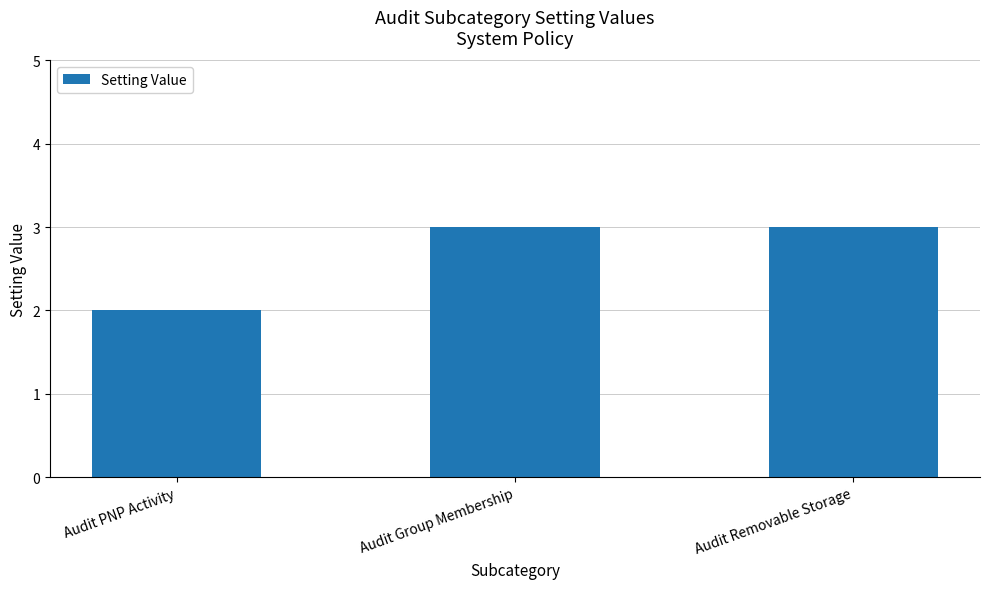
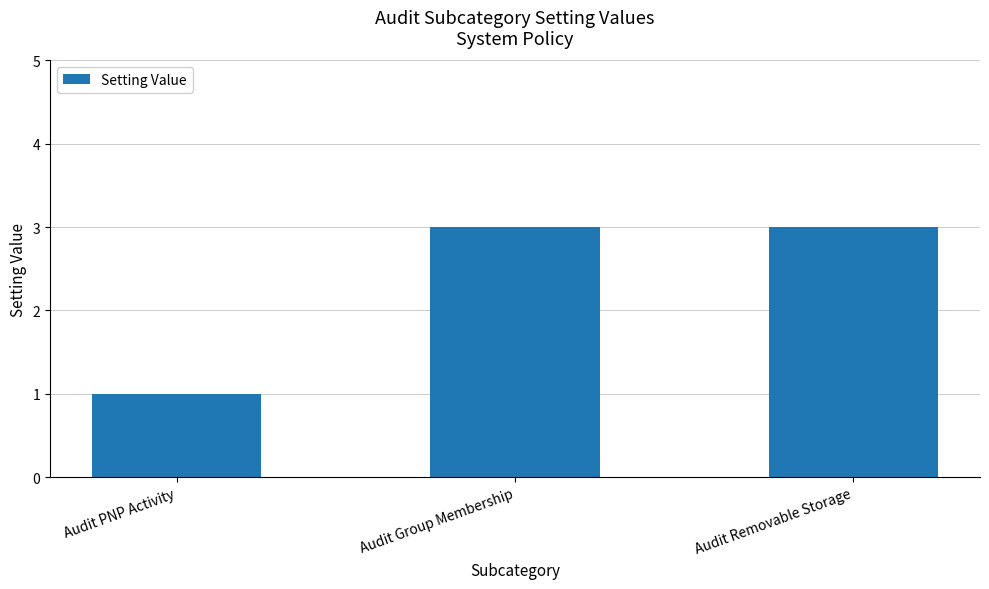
  {
-   "Audit PNP Activity": 2,
+   "Audit PNP Activity": 1,
    "Audit Group Membership": 3,
    "Audit Removable Storage": 3
  }
